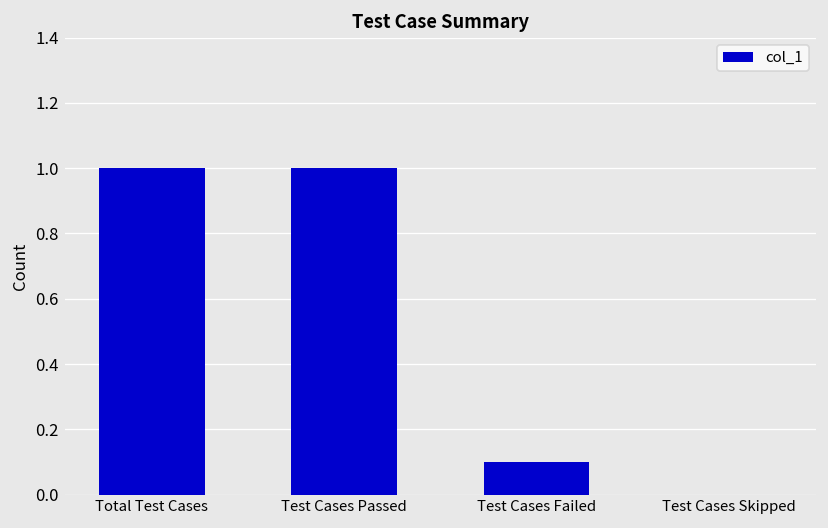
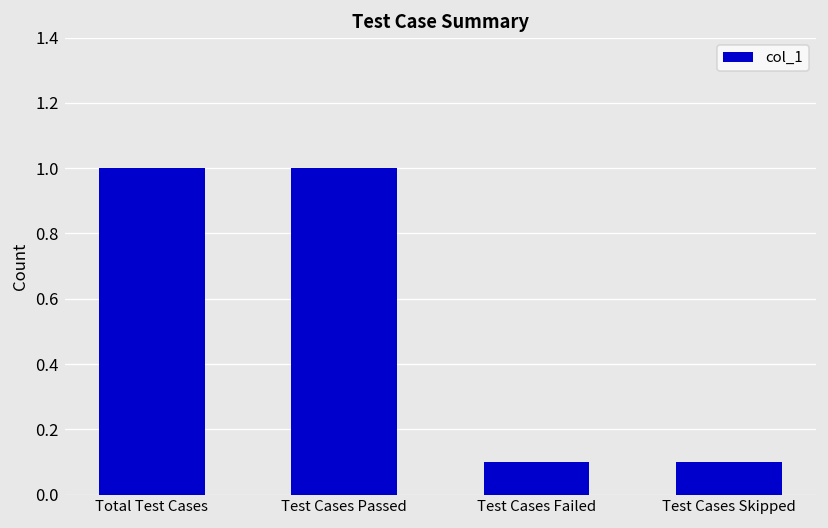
  {
    "Total Test Cases": 1.0,
    "Test Cases Passed": 1.0,
    "Test Cases Failed": 0.1,
-   "Test Cases Skipped": 0.0
+   "Test Cases Skipped": 0.1
  }
